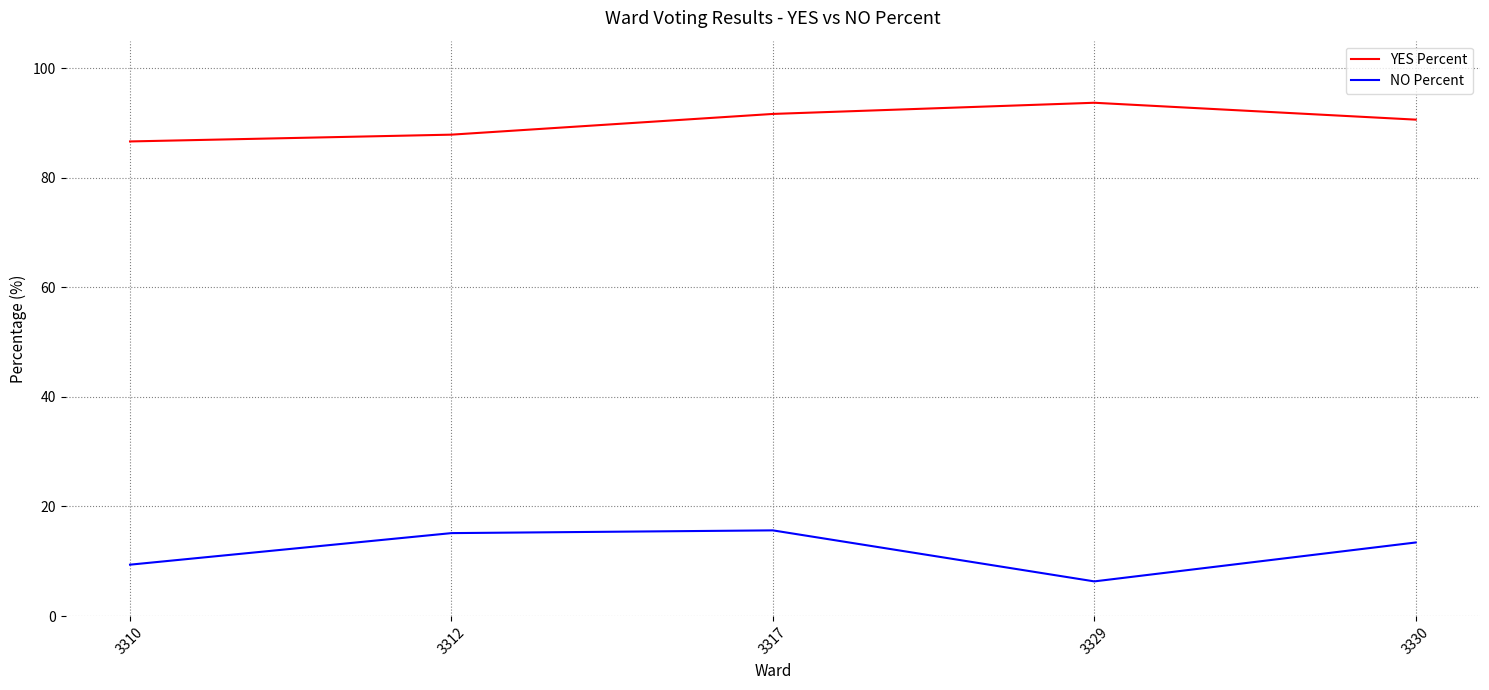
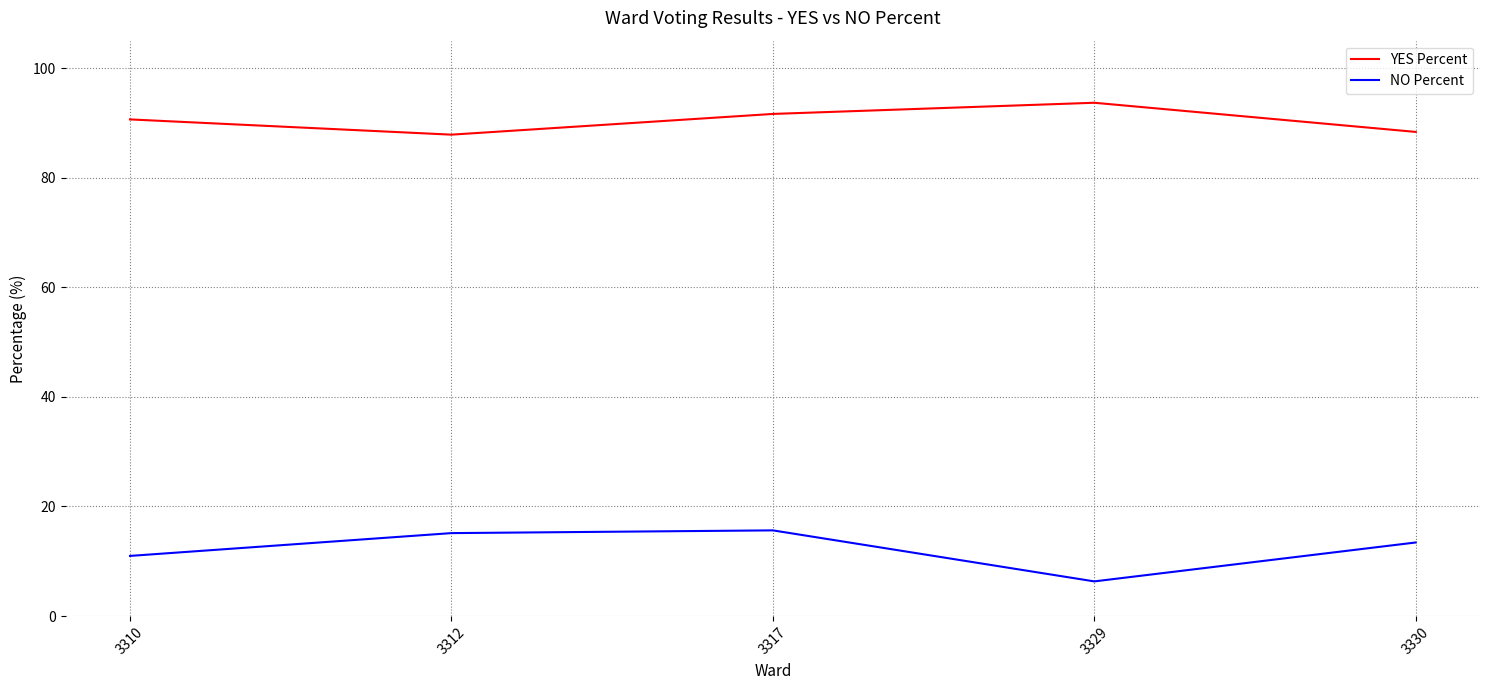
  {
    "YES Percent": {
-     "3310": 87,
+     "3310": 91,
      "3312": 88,
      "3317": 92,
      "3329": 94,
-     "3330": 91
+     "3330": 88
    },
    "NO Percent": {
-     "3310": 9,
+     "3310": 11,
      "3312": 15,
      "3317": 16,
      "3329": 6,
      "3330": 13
    }
  }
